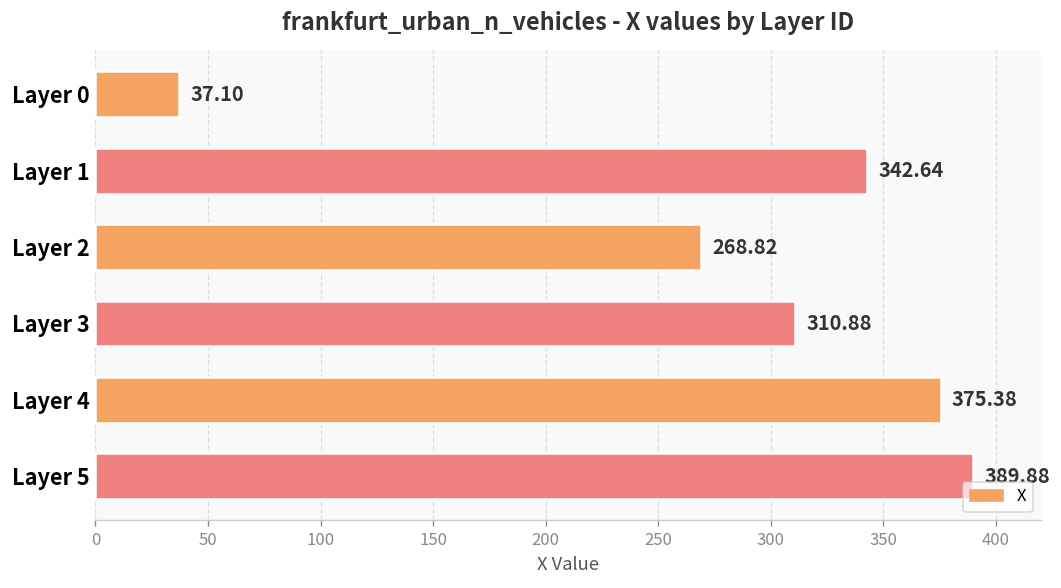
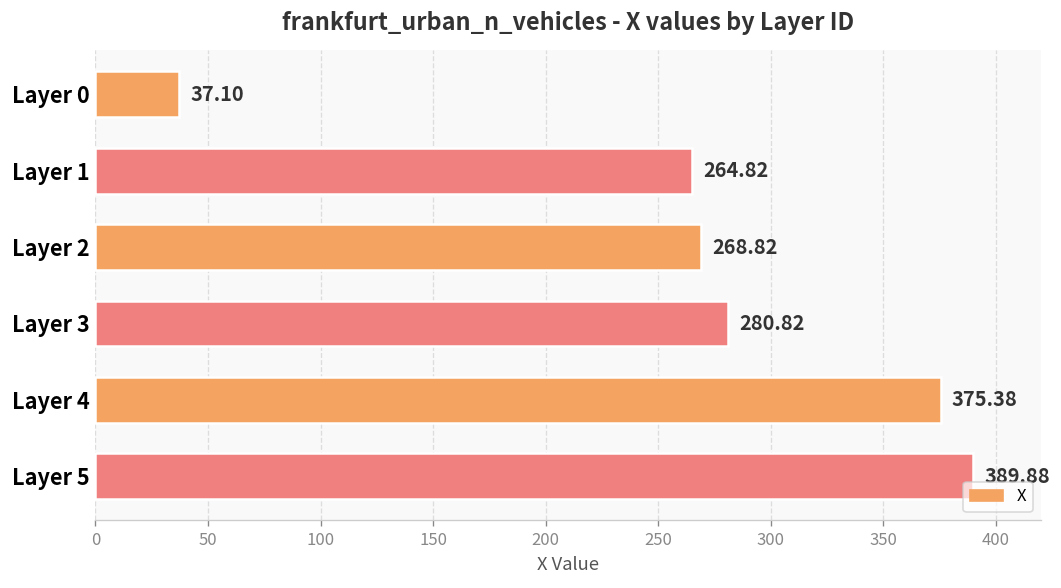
  {
    "Layer 0": 37.10,
-   "Layer 1": 342.64,
+   "Layer 1": 264.82,
    "Layer 2": 268.82,
-   "Layer 3": 310.88,
+   "Layer 3": 280.82,
    "Layer 4": 375.38
  }
